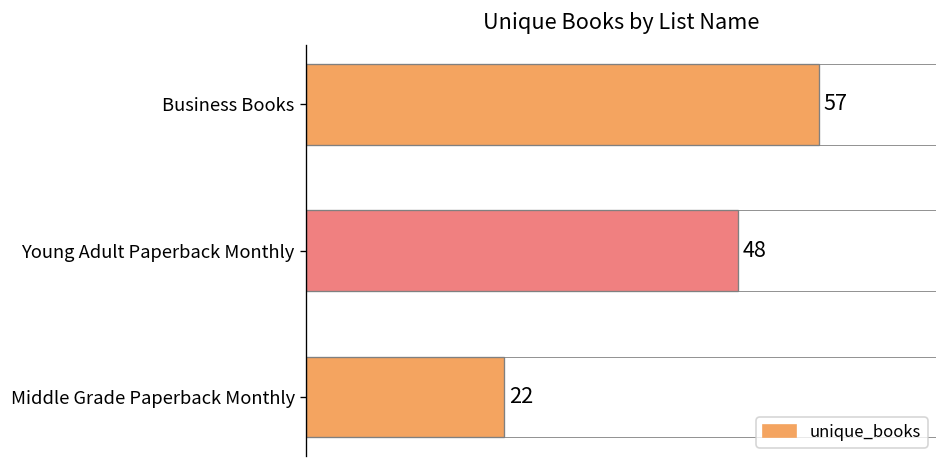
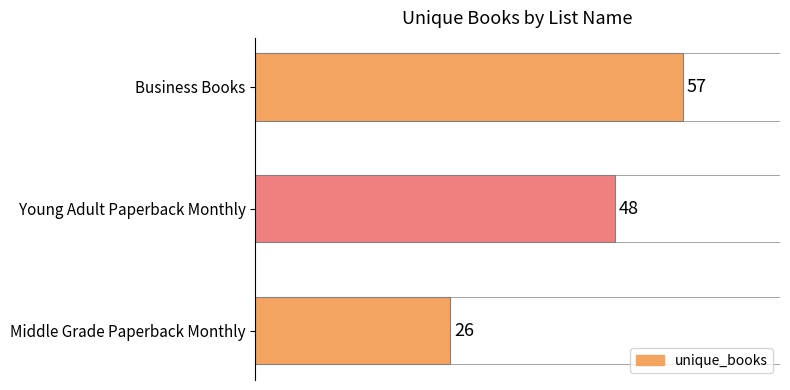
  {
    "Business Books": 57,
    "Young Adult Paperback Monthly": 48,
-   "Middle Grade Paperback Monthly": 22
+   "Middle Grade Paperback Monthly": 26
  }
